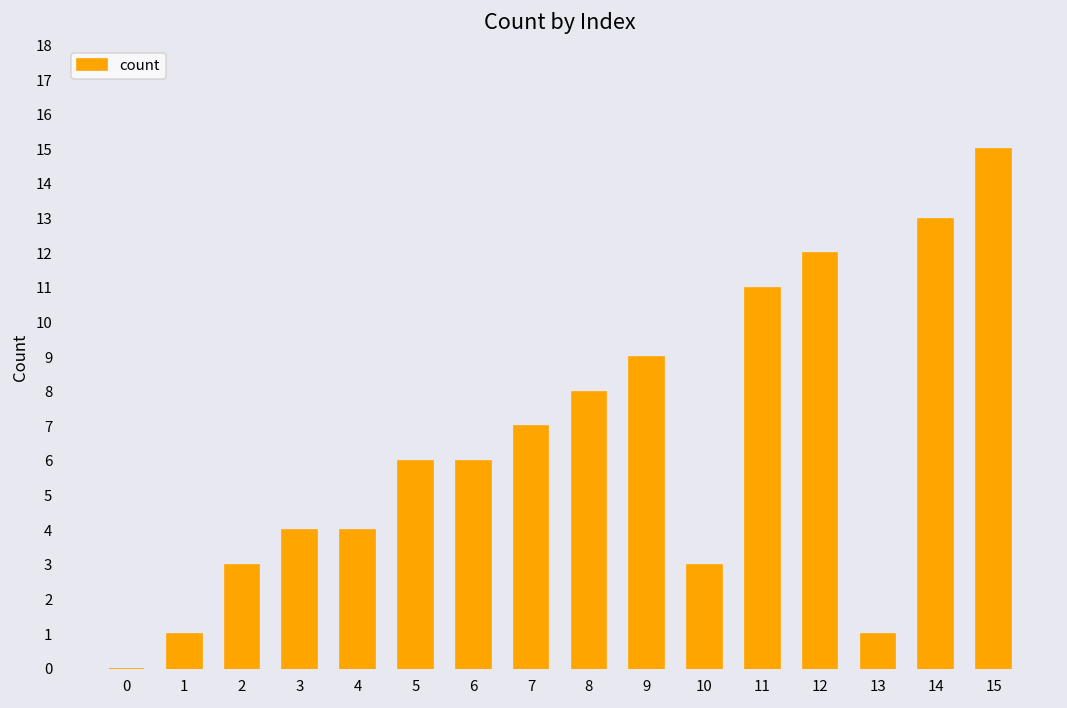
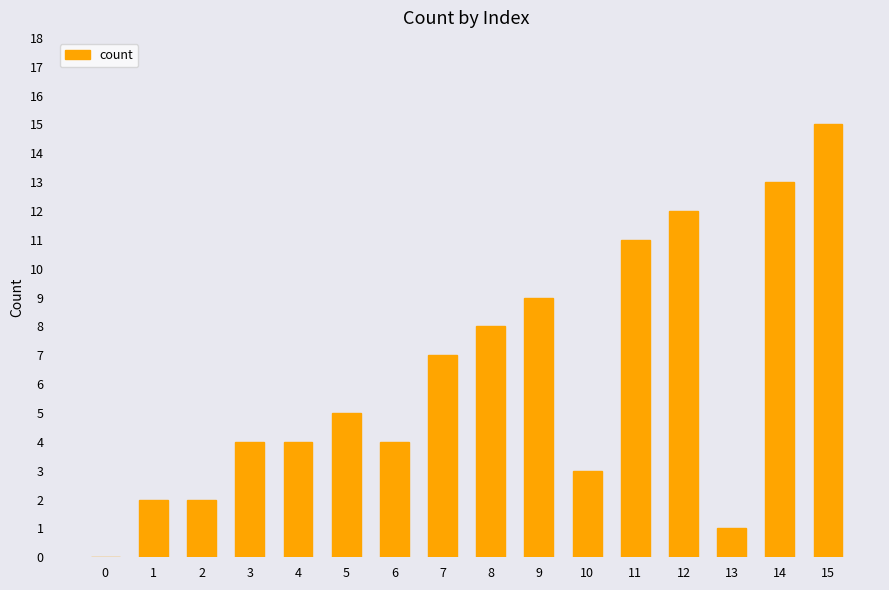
  {
    "0": 0,
-   "1": 1,
-   "2": 3,
+   "1": 2,
+   "2": 2,
    "3": 4,
    "4": 4,
-   "5": 6,
-   "6": 6,
+   "5": 5,
+   "6": 4,
    "7": 7,
    "8": 8,
    "9": 9,
    "10": 3,
    "11": 11,
    "12": 12,
    "13": 1,
    "14": 13,
    "15": 15
  }
